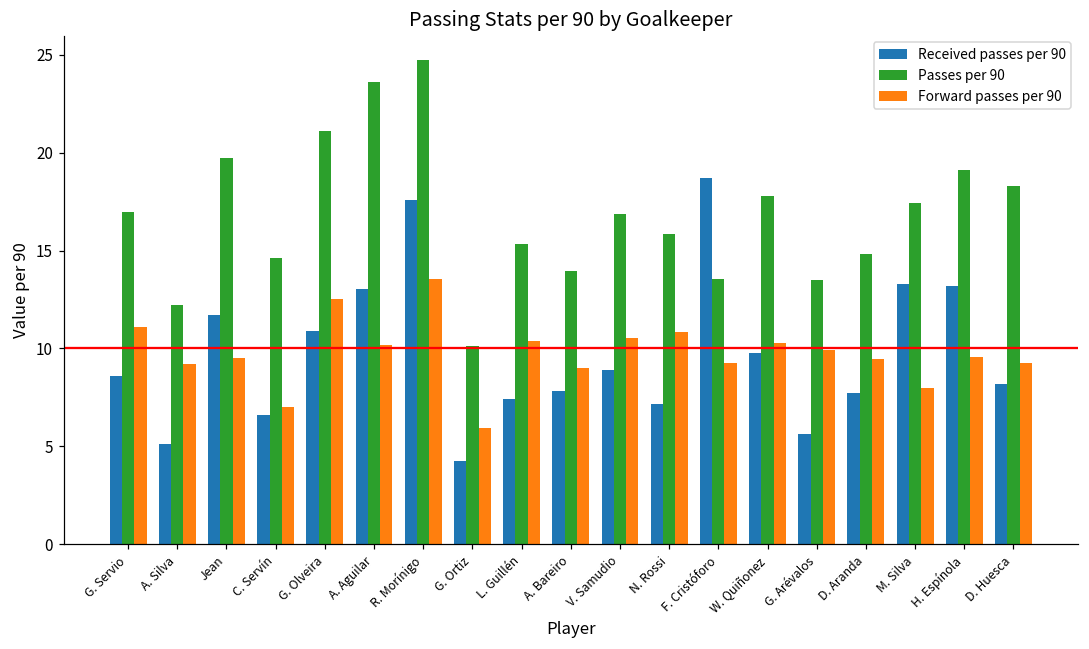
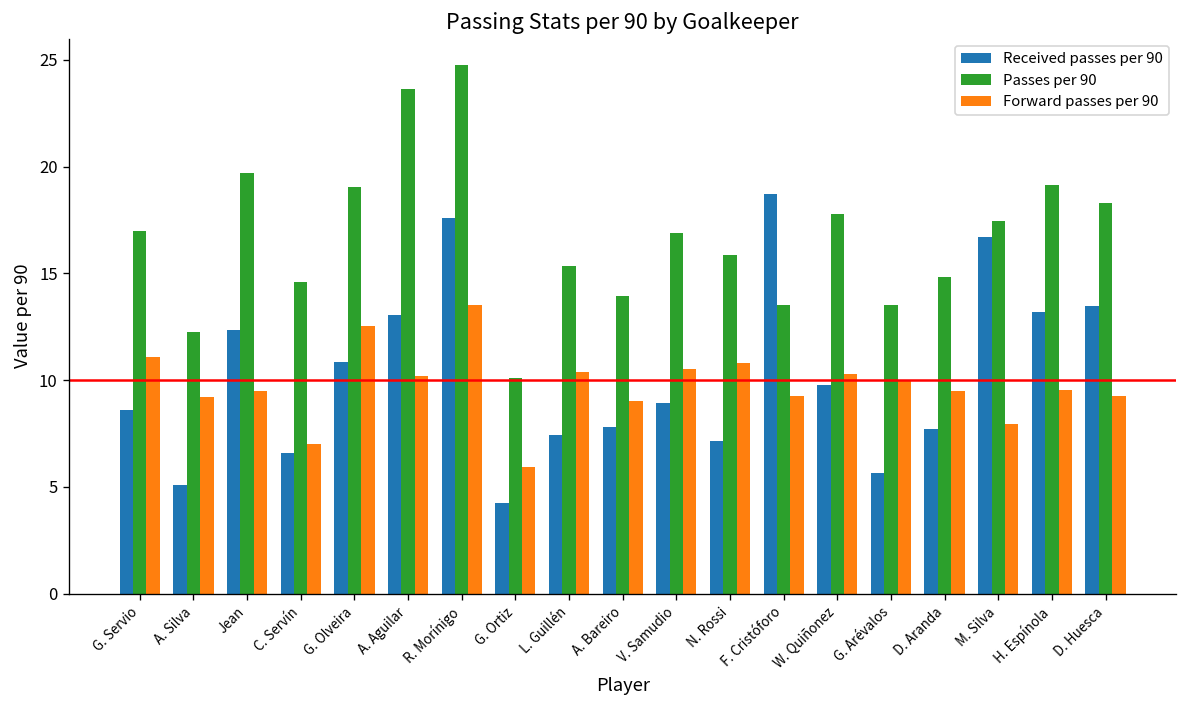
  {
    "Received passes per 90": {
      "G. Servio": 8.6,
      "A. Silva": 5.1,
-     "Jean": 11.7,
+     "Jean": 12.4,
      "C. Servín": 6.6,
      "G. Olveira": 10.9,
      "A. Aguilar": 13.0,
      "R. Morínigo": 17.6,
      "G. Ortiz": 4.2,
      "L. Guillén": 7.4,
      "A. Bareiro": 7.8,
      "V. Samudio": 8.9,
      "N. Rossi": 7.2,
      "F. Cristóforo": 18.7,
      "W. Quiñonez": 9.8,
      "G. Arévalos": 5.7,
      "D. Aranda": 7.7,
-     "M. Silva": 13.3,
+     "M. Silva": 16.7,
      "H. Espínola": 13.2,
-     "D. Huesca": 8.2
+     "D. Huesca": 13.5
    },
    "Passes per 90": {
      "G. Servio": 17.0,
      "A. Silva": 12.2,
      "Jean": 19.7,
      "C. Servín": 14.6,
-     "G. Olveira": 21.1,
+     "G. Olveira": 19.1,
      "A. Aguilar": 23.6,
      "R. Morínigo": 24.8,
      "G. Ortiz": 10.1,
      "L. Guillén": 15.3,
      "A. Bareiro": 14.0,
      "V. Samudio": 16.9,
      "N. Rossi": 15.9,
      "F. Cristóforo": 13.5,
      "W. Quiñonez": 17.8,
      "G. Arévalos": 13.5,
      "D. Aranda": 14.9,
      "M. Silva": 17.4,
      "H. Espínola": 19.1,
      "D. Huesca": 18.3
    },
    "Forward passes per 90": {
      "G. Servio": 11.1,
      "A. Silva": 9.2,
      "Jean": 9.5,
      "C. Servín": 7.0,
      "G. Olveira": 12.5,
      "A. Aguilar": 10.2,
      "R. Morínigo": 13.5,
      "G. Ortiz": 5.9,
      "L. Guillén": 10.4,
      "A. Bareiro": 9.0,
      "V. Samudio": 10.5,
      "N. Rossi": 10.8,
      "F. Cristóforo": 9.3,
      "W. Quiñonez": 10.3,
      "G. Arévalos": 9.9,
      "D. Aranda": 9.5,
      "M. Silva": 8.0,
      "H. Espínola": 9.6,
      "D. Huesca": 9.2
    }
  }
